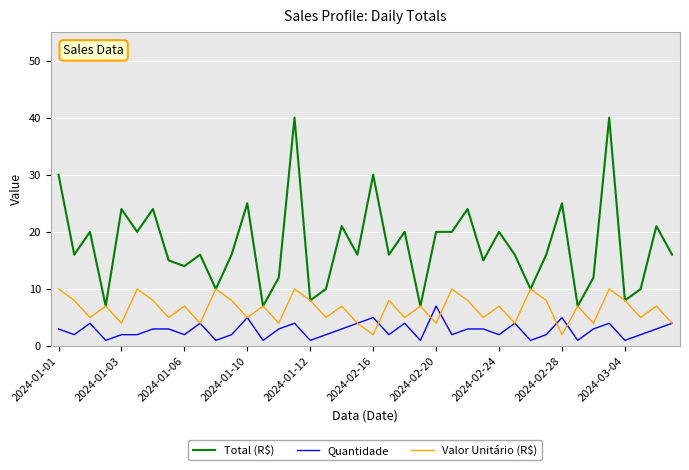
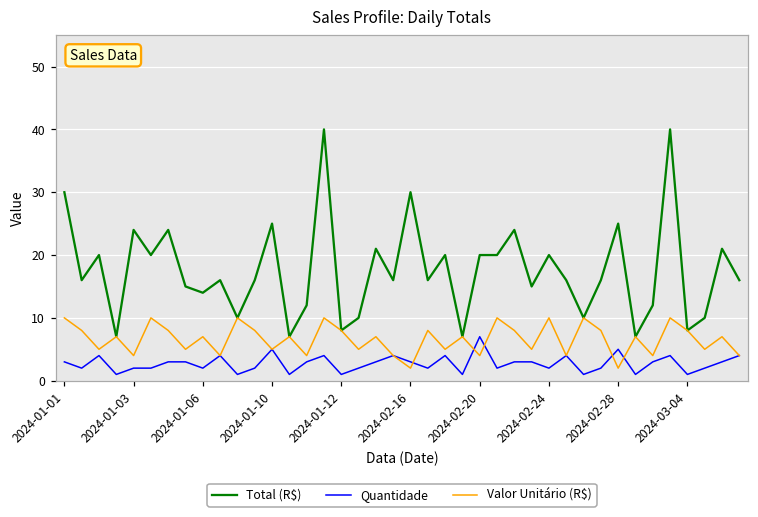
  {
    "Total (R$)": {
      "2024-01-03": 24,
      "2024-02-16": 30,
      "2024-02-20": 20,
      "2024-02-24": 20,
      "2024-02-28": 25
    },
    "Quantidade": {
      "2024-01-03": 2,
-     "2024-02-16": 5,
+     "2024-02-16": 3,
      "2024-02-20": 7,
      "2024-02-24": 2,
      "2024-02-28": 5,
      "2024-03-04": 1
    },
    "Valor Unitário (R$)": {
      "2024-01-03": 4,
      "2024-02-16": 2,
      "2024-02-20": 4,
-     "2024-02-24": 7,
+     "2024-02-24": 10,
      "2024-02-28": 2
    }
  }
